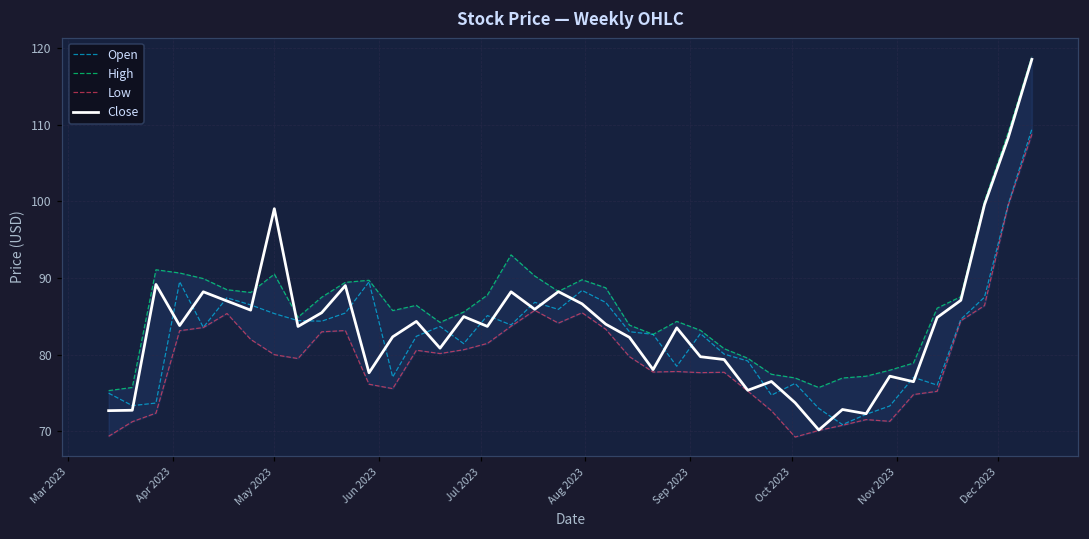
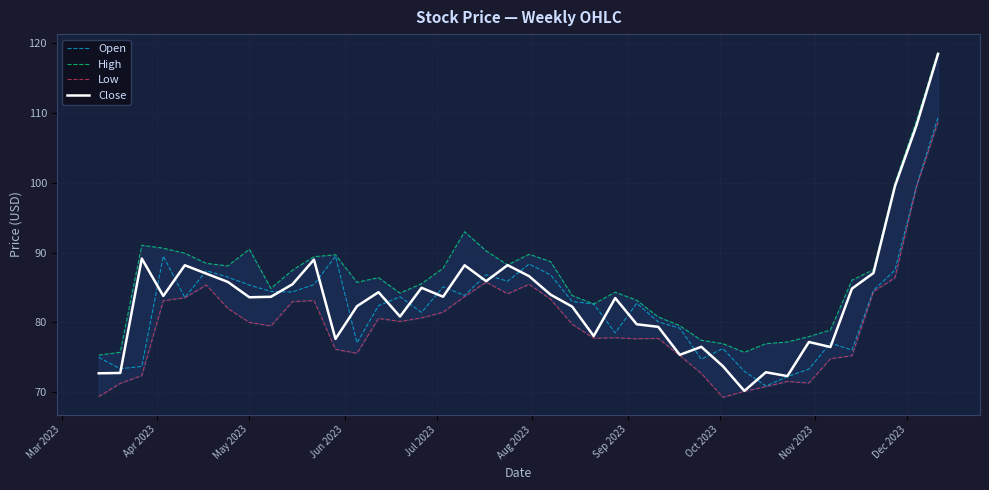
  {
    "Open": {
      "May 2023": 85
    },
    "High": {
      "May 2023": 91
    },
    "Low": {
      "May 2023": 80
    },
    "Close": {
-     "May 2023": 99
+     "May 2023": 84
    }
  }
